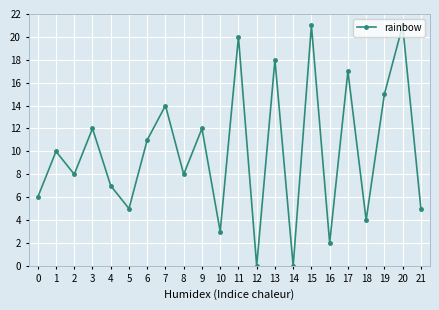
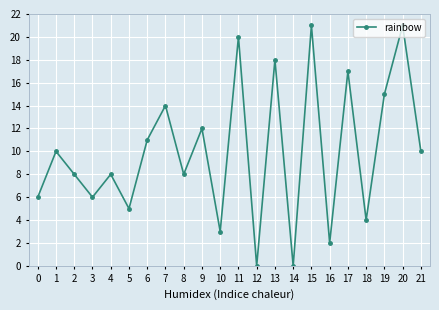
  {
    "0": 6,
    "1": 10,
    "2": 8,
-   "3": 12,
-   "4": 7,
+   "3": 6,
+   "4": 8,
    "5": 5,
    "6": 11,
    "7": 14,
    "8": 8,
    "9": 12,
    "10": 3,
    "11": 20,
    "12": 0,
    "13": 18,
    "14": 0,
    "15": 21,
    "16": 2,
    "17": 17,
    "18": 4,
    "19": 15,
-   "21": 5
+   "21": 10
  }
